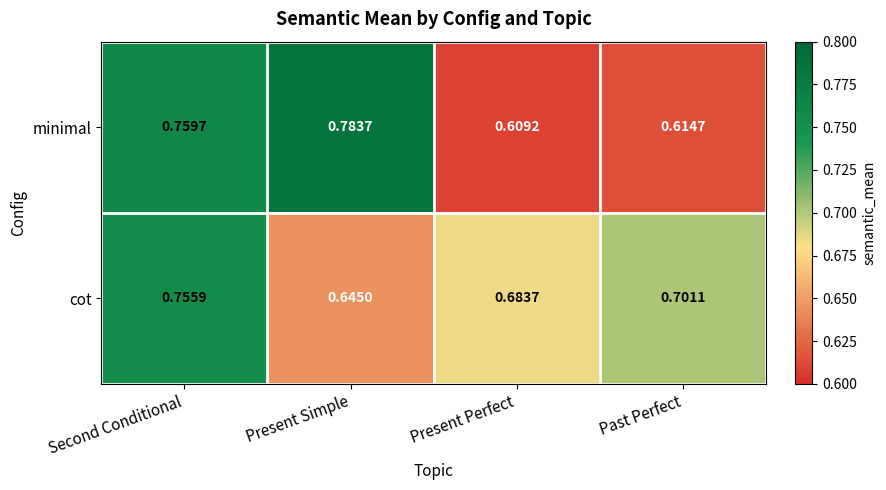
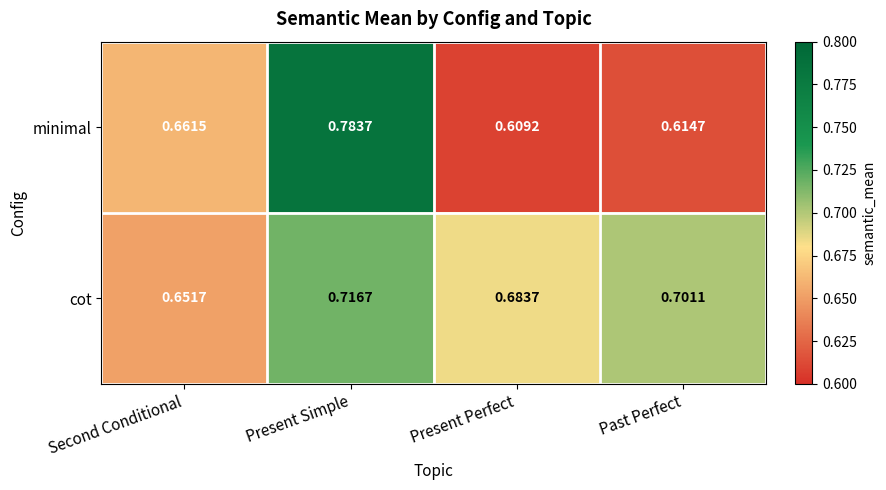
  {
    "minimal": {
-     "Second Conditional": 0.7597,
+     "Second Conditional": 0.6615,
      "Present Simple": 0.7837,
      "Present Perfect": 0.6092,
      "Past Perfect": 0.6147
    },
    "cot": {
-     "Second Conditional": 0.7559,
-     "Present Simple": 0.6450,
+     "Second Conditional": 0.6517,
+     "Present Simple": 0.7167,
      "Present Perfect": 0.6837,
      "Past Perfect": 0.7011
    }
  }
